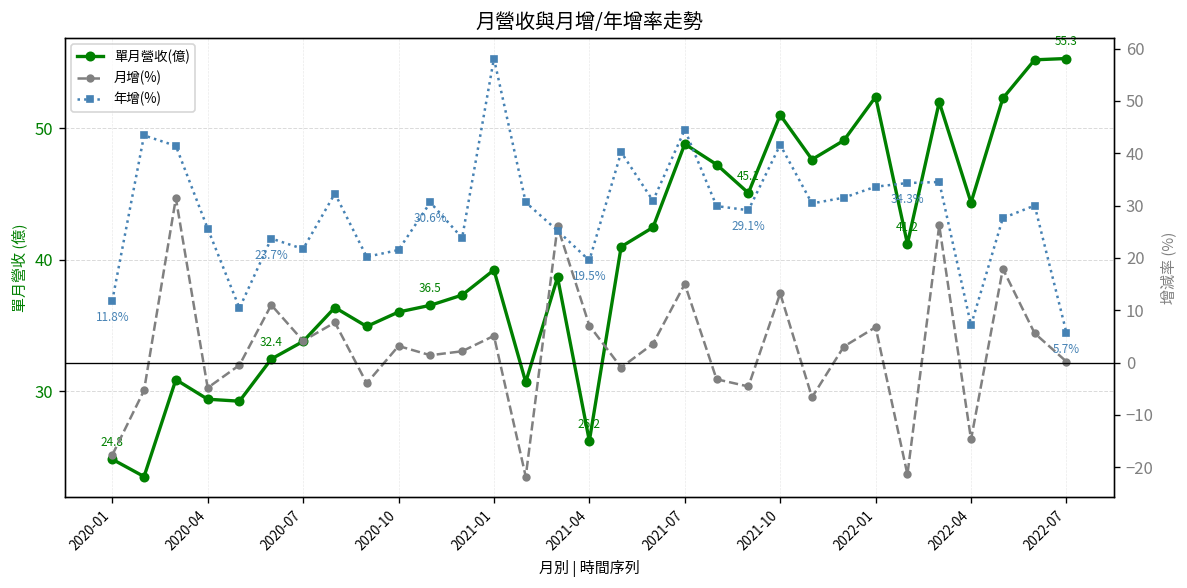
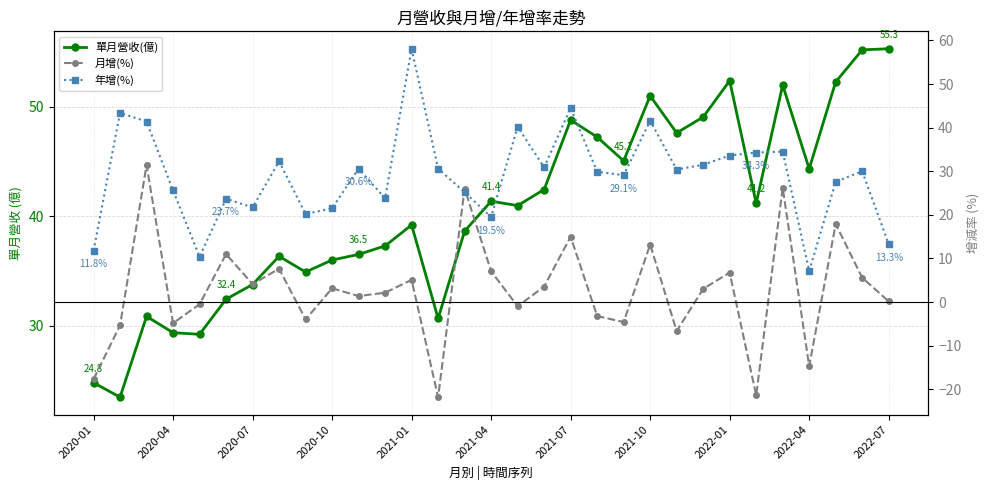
  {
    "單月營收(億)": {
      "2020-01": "24.8",
-     "2021-04": "26.2",
+     "2021-04": "41.4",
      "2022-07": "55.3"
    },
    "年增(%)": {
      "2020-01": "11.8%",
      "2021-04": "19.5%",
-     "2022-07": "5.7%"
+     "2022-07": "13.3%"
    }
  }
